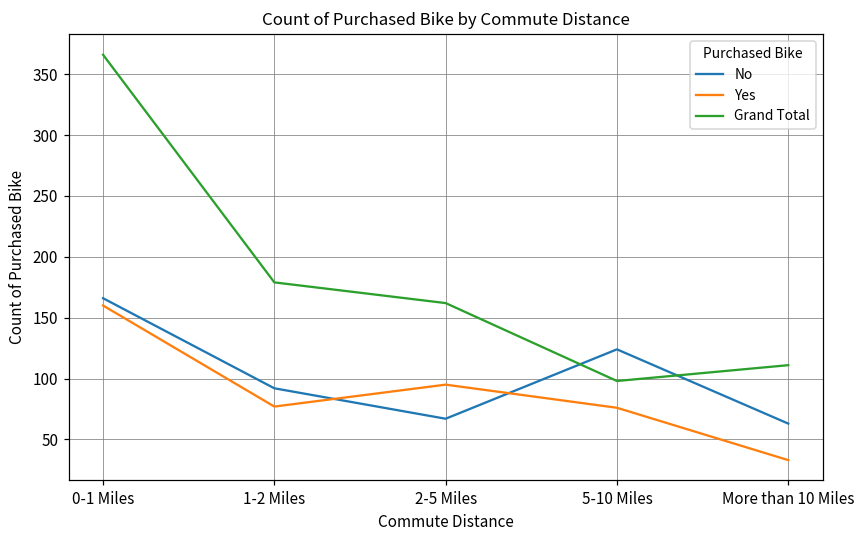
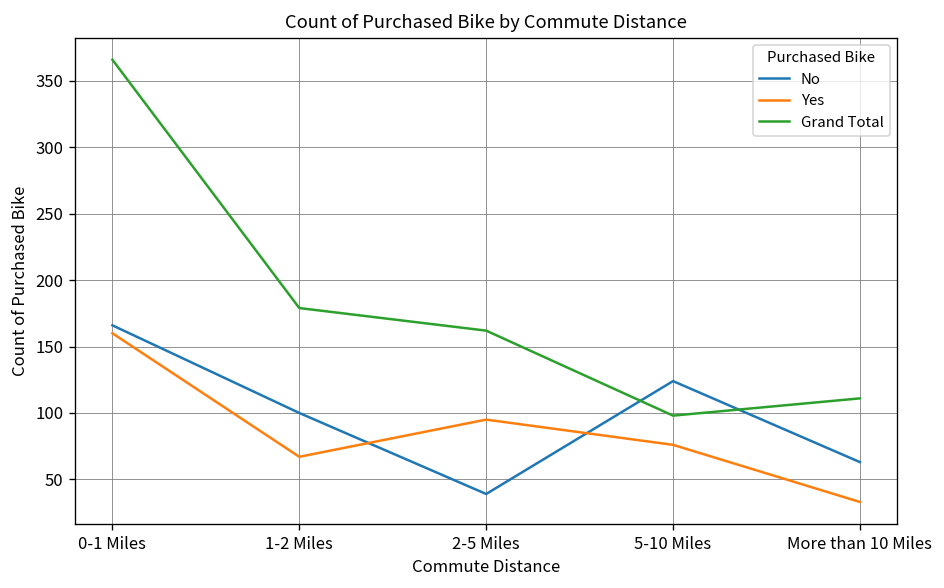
  {
    "No": {
      "0-1 Miles": 166,
-     "1-2 Miles": 92,
-     "2-5 Miles": 67,
+     "1-2 Miles": 100,
+     "2-5 Miles": 39,
      "5-10 Miles": 124,
      "More than 10 Miles": 63
    },
    "Yes": {
      "0-1 Miles": 160,
-     "1-2 Miles": 77,
+     "1-2 Miles": 67,
      "2-5 Miles": 95,
      "5-10 Miles": 76,
      "More than 10 Miles": 33
    },
    "Grand Total": {
      "0-1 Miles": 366,
      "1-2 Miles": 179,
      "2-5 Miles": 162,
      "5-10 Miles": 98,
      "More than 10 Miles": 111
    }
  }
